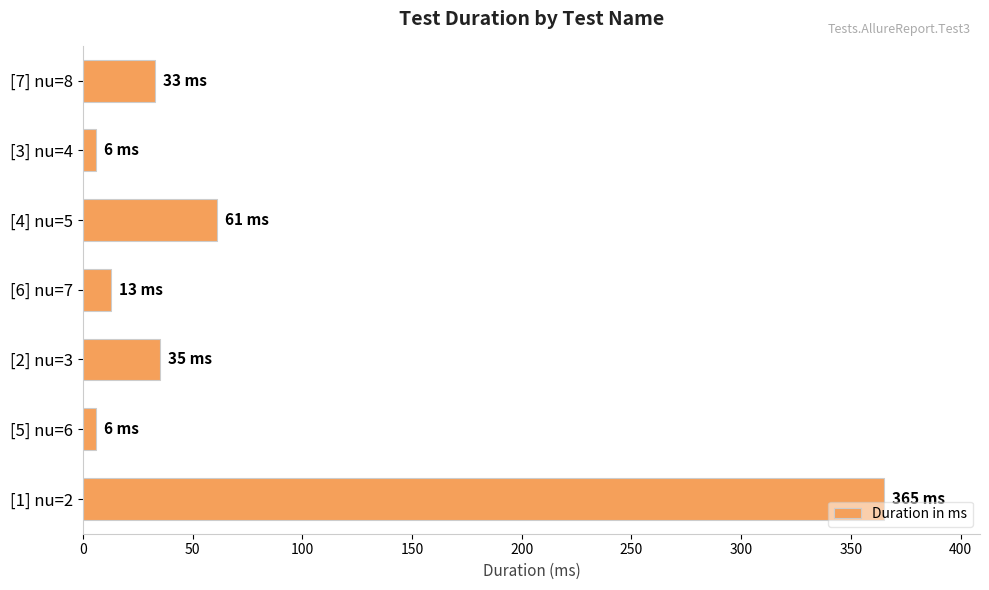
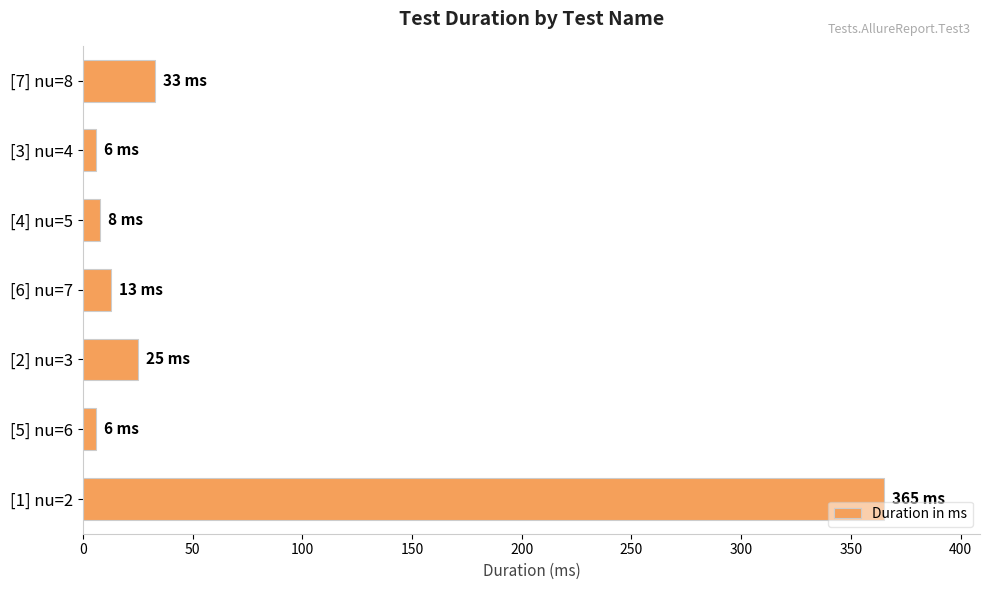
  {
    "[7] nu=8": 33,
    "[3] nu=4": 6,
-   "[4] nu=5": 61,
+   "[4] nu=5": 8,
    "[6] nu=7": 13,
-   "[2] nu=3": 35,
+   "[2] nu=3": 25,
    "[5] nu=6": 6
  }
